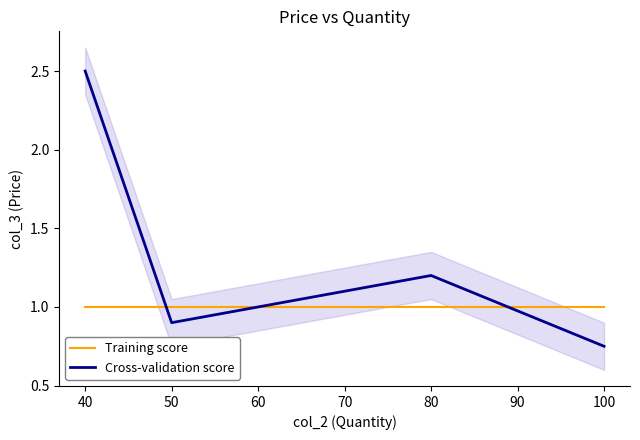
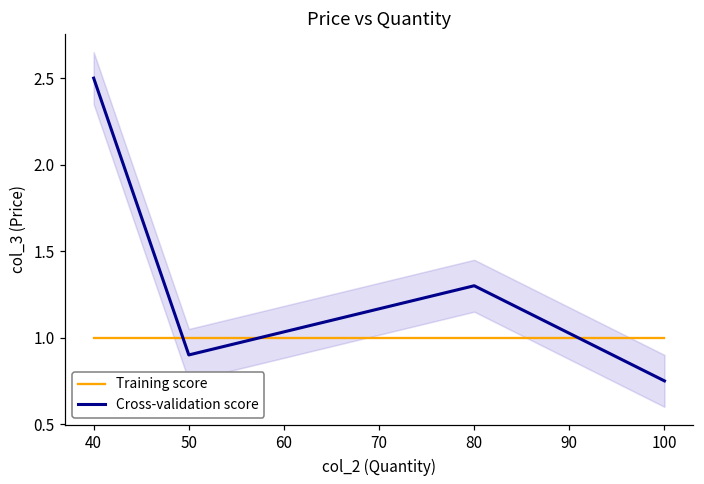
  {
    "Training score": {
      "40": 1.0,
      "50": 1.0,
      "80": 1.0,
      "100": 1.0
    },
    "Cross-validation score": {
      "40": 2.5,
      "50": 0.9,
-     "80": 1.2,
+     "80": 1.3,
      "100": 0.75
    }
  }
